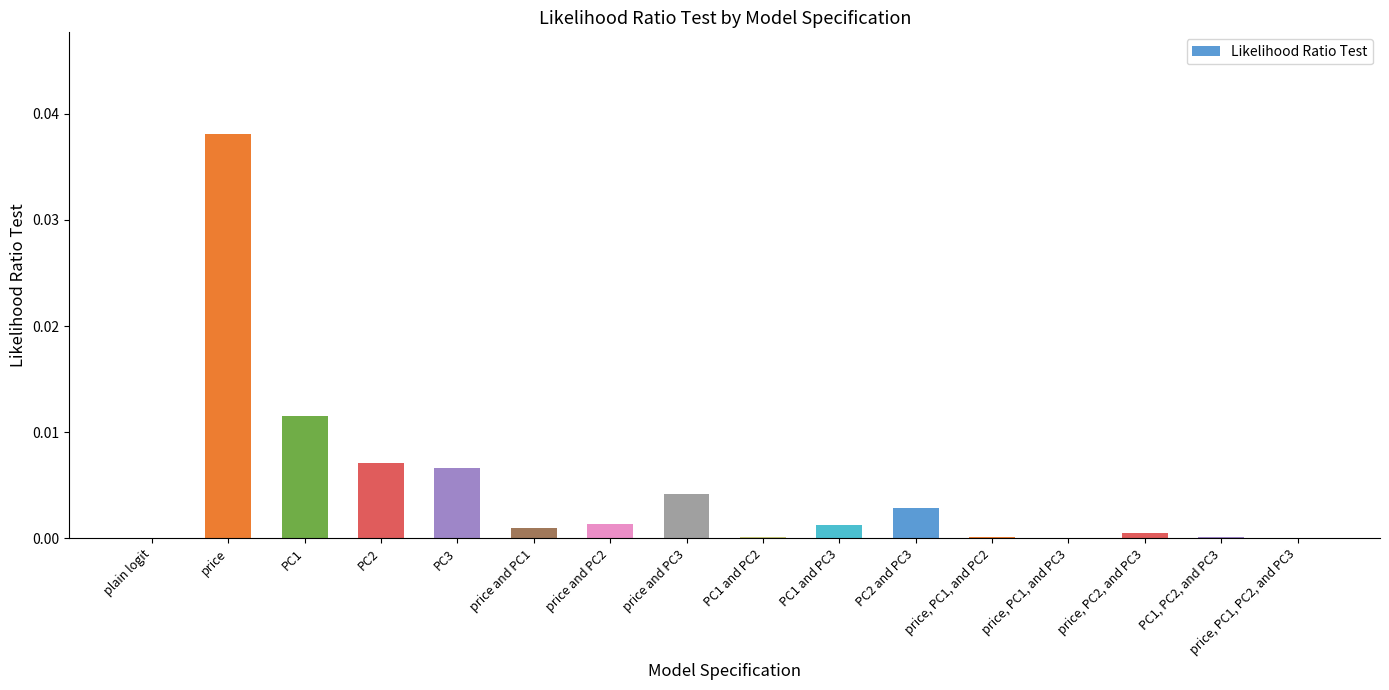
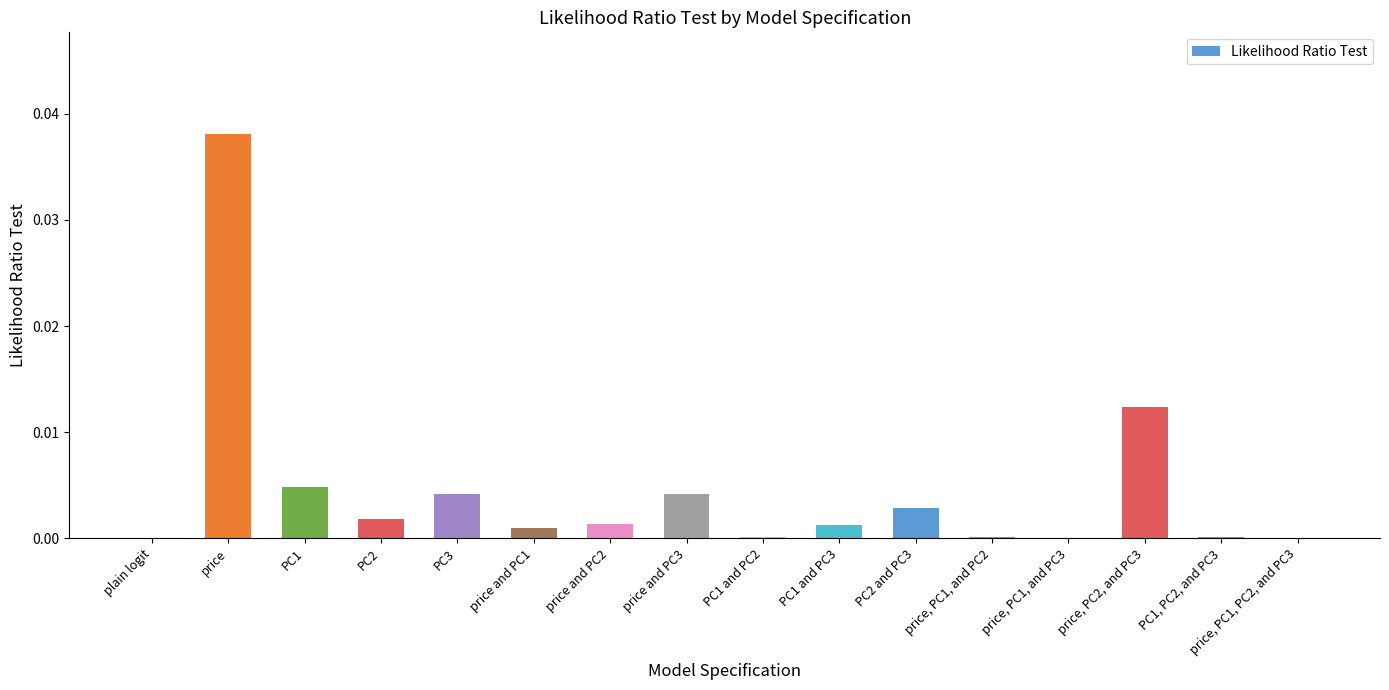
  {
    "plain logit": 0.0000,
    "price": 0.0381,
-   "PC1": 0.0115,
-   "PC2": 0.0071,
-   "PC3": 0.0066,
+   "PC1": 0.0048,
+   "PC2": 0.0018,
+   "PC3": 0.0042,
    "price and PC1": 0.0010,
    "price and PC2": 0.0014,
    "price and PC3": 0.0042,
    "PC1 and PC3": 0.0013,
    "PC2 and PC3": 0.0029,
-   "price, PC2, and PC3": 0.0005
+   "price, PC2, and PC3": 0.0124
  }
